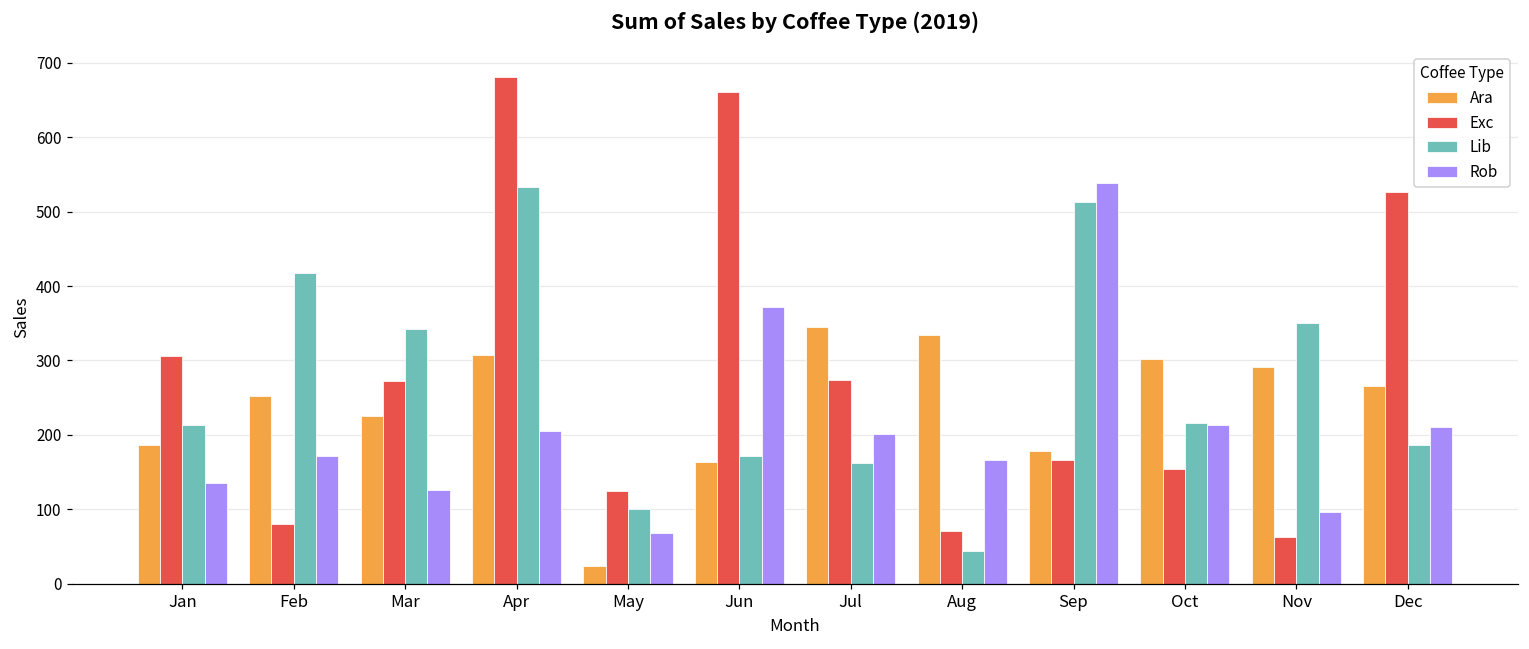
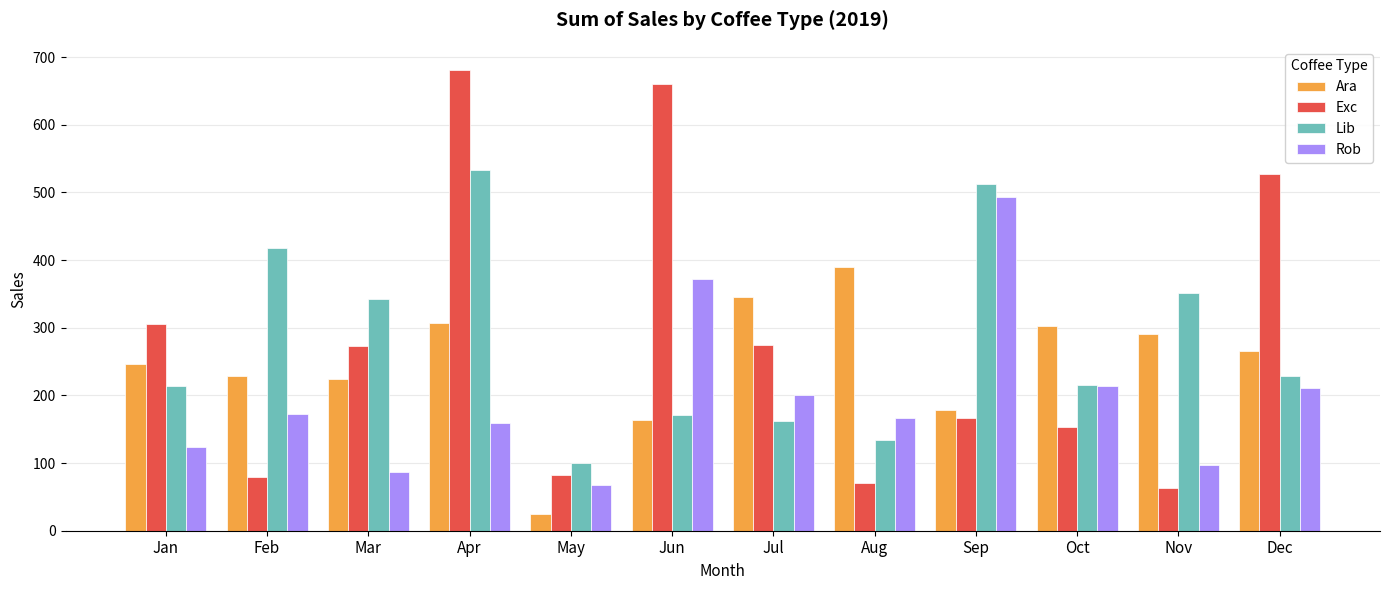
  {
    "Ara": {
-     "Jan": 190,
-     "Feb": 250,
+     "Jan": 250,
+     "Feb": 230,
      "Mar": 220,
      "Apr": 310,
      "May": 20,
      "Jun": 160,
      "Jul": 350,
-     "Aug": 330,
+     "Aug": 390,
      "Sep": 180,
      "Oct": 300,
      "Nov": 290,
      "Dec": 270
    },
    "Exc": {
      "Jan": 310,
      "Feb": 80,
      "Mar": 270,
      "Apr": 680,
-     "May": 120,
+     "May": 80,
      "Jun": 660,
      "Jul": 270,
      "Aug": 70,
      "Sep": 170,
      "Oct": 150,
      "Nov": 60,
      "Dec": 530
    },
    "Lib": {
      "Jan": 210,
      "Feb": 420,
      "Mar": 340,
      "Apr": 530,
      "May": 100,
      "Jun": 170,
      "Jul": 160,
-     "Aug": 40,
+     "Aug": 130,
      "Sep": 510,
      "Oct": 220,
      "Nov": 350,
-     "Dec": 190
+     "Dec": 230
    },
    "Rob": {
-     "Jan": 140,
+     "Jan": 120,
      "Feb": 170,
-     "Mar": 130,
-     "Apr": 210,
+     "Mar": 90,
+     "Apr": 160,
      "May": 70,
      "Jun": 370,
      "Jul": 200,
      "Aug": 170,
-     "Sep": 540,
+     "Sep": 490,
      "Oct": 210,
      "Nov": 100,
      "Dec": 210
    }
  }
